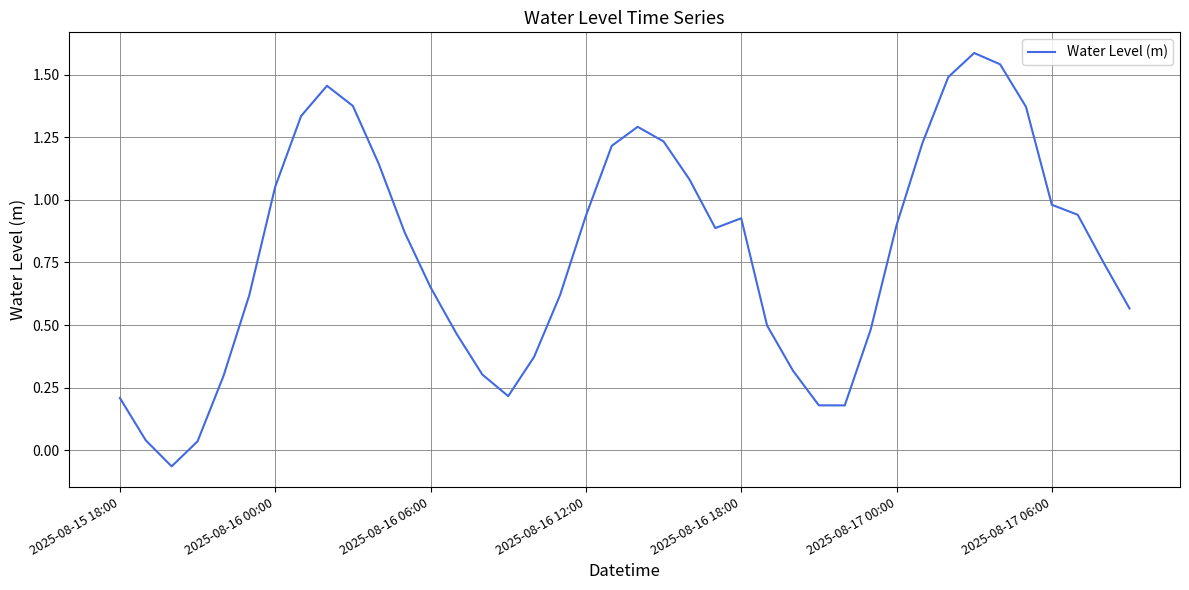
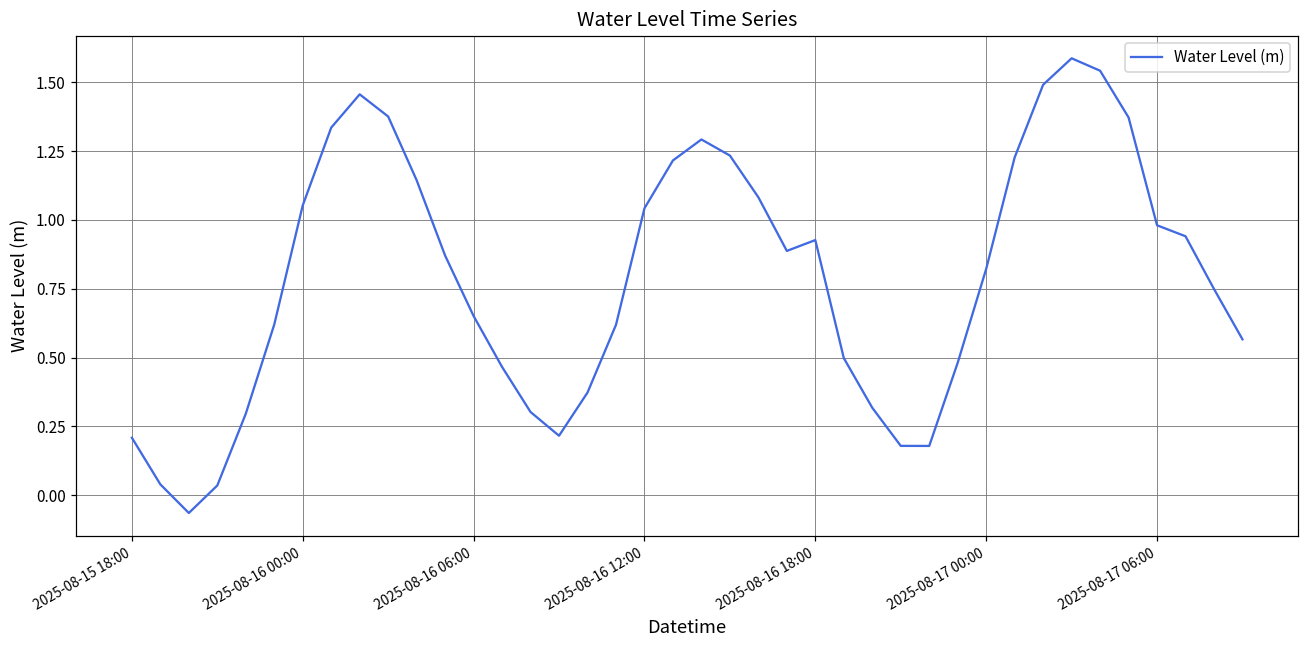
  {
    "2025-08-15 18:00": 0.21,
    "2025-08-16 00:00": 1.05,
    "2025-08-16 06:00": 0.65,
-   "2025-08-16 12:00": 0.94,
+   "2025-08-16 12:00": 1.04,
    "2025-08-16 18:00": 0.93,
-   "2025-08-17 00:00": 0.90,
+   "2025-08-17 00:00": 0.82,
    "2025-08-17 06:00": 0.98
  }
